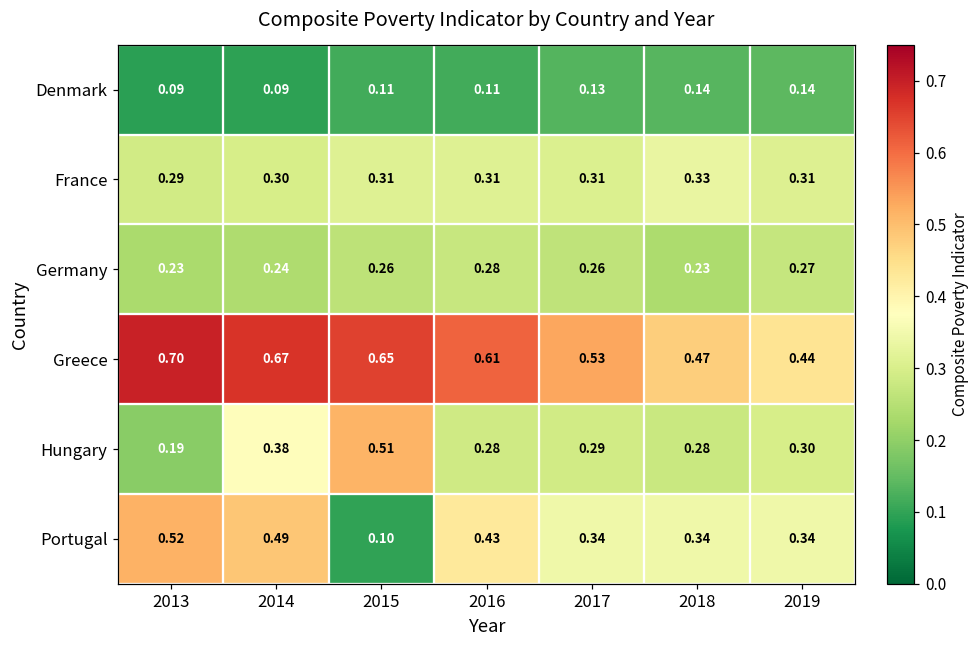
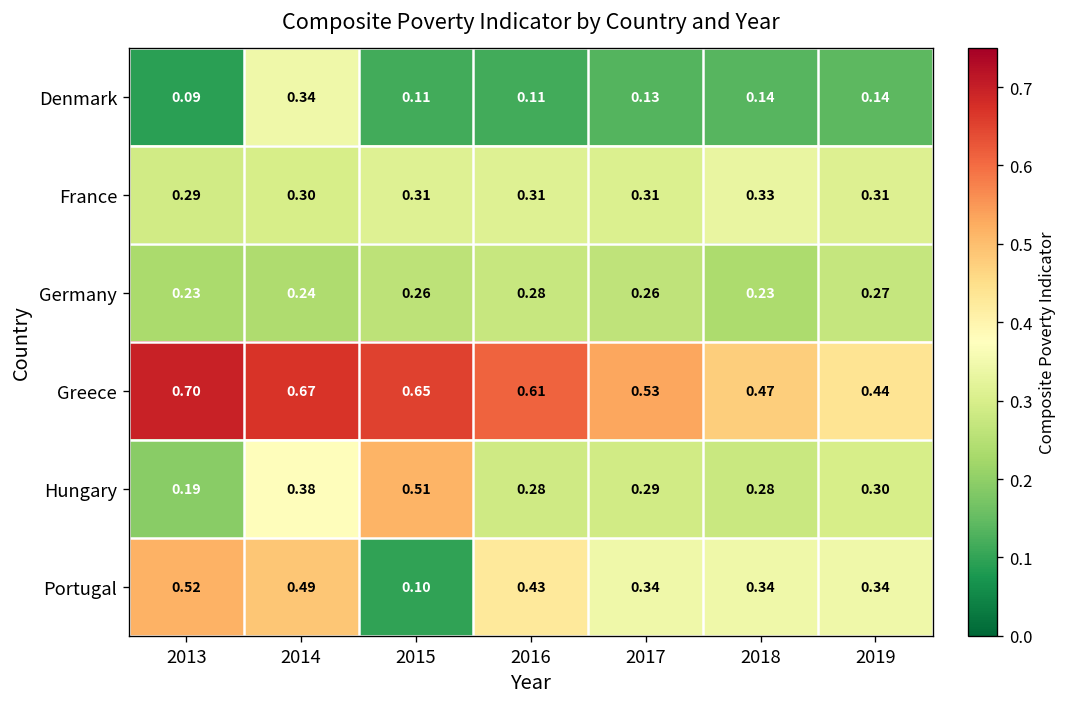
  {
    "Denmark": {
      "2013": 0.09,
-     "2014": 0.09,
+     "2014": 0.34,
      "2015": 0.11,
      "2016": 0.11,
      "2017": 0.13,
      "2018": 0.14,
      "2019": 0.14
    },
    "France": {
      "2013": 0.29,
      "2014": 0.30,
      "2015": 0.31,
      "2016": 0.31,
      "2017": 0.31,
      "2018": 0.33,
      "2019": 0.31
    },
    "Germany": {
      "2013": 0.23,
      "2014": 0.24,
      "2015": 0.26,
      "2016": 0.28,
      "2017": 0.26,
      "2018": 0.23,
      "2019": 0.27
    },
    "Greece": {
      "2013": 0.70,
      "2014": 0.67,
      "2015": 0.65,
      "2016": 0.61,
      "2017": 0.53,
      "2018": 0.47,
      "2019": 0.44
    },
    "Hungary": {
      "2013": 0.19,
      "2014": 0.38,
      "2015": 0.51,
      "2016": 0.28,
      "2017": 0.29,
      "2018": 0.28,
      "2019": 0.30
    },
    "Portugal": {
      "2013": 0.52,
      "2014": 0.49,
      "2015": 0.10,
      "2016": 0.43,
      "2017": 0.34,
      "2018": 0.34,
      "2019": 0.34
    }
  }
